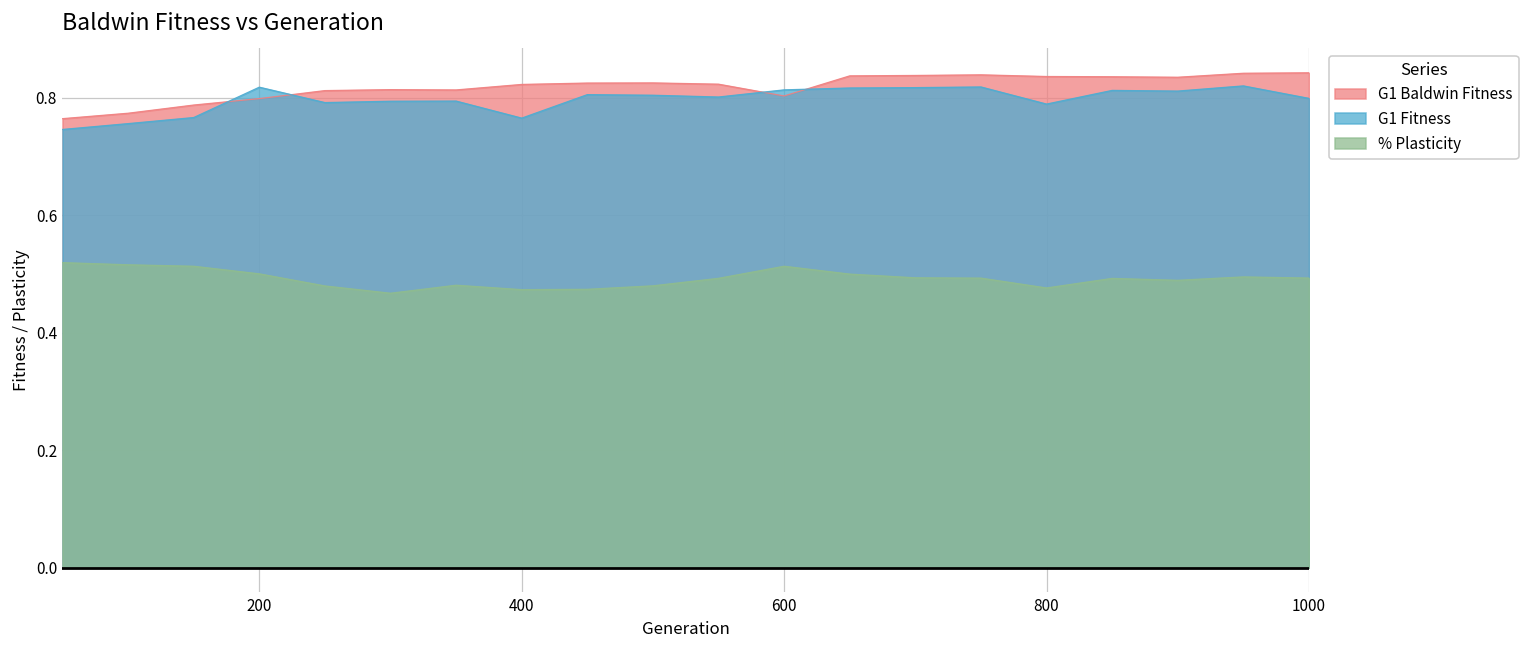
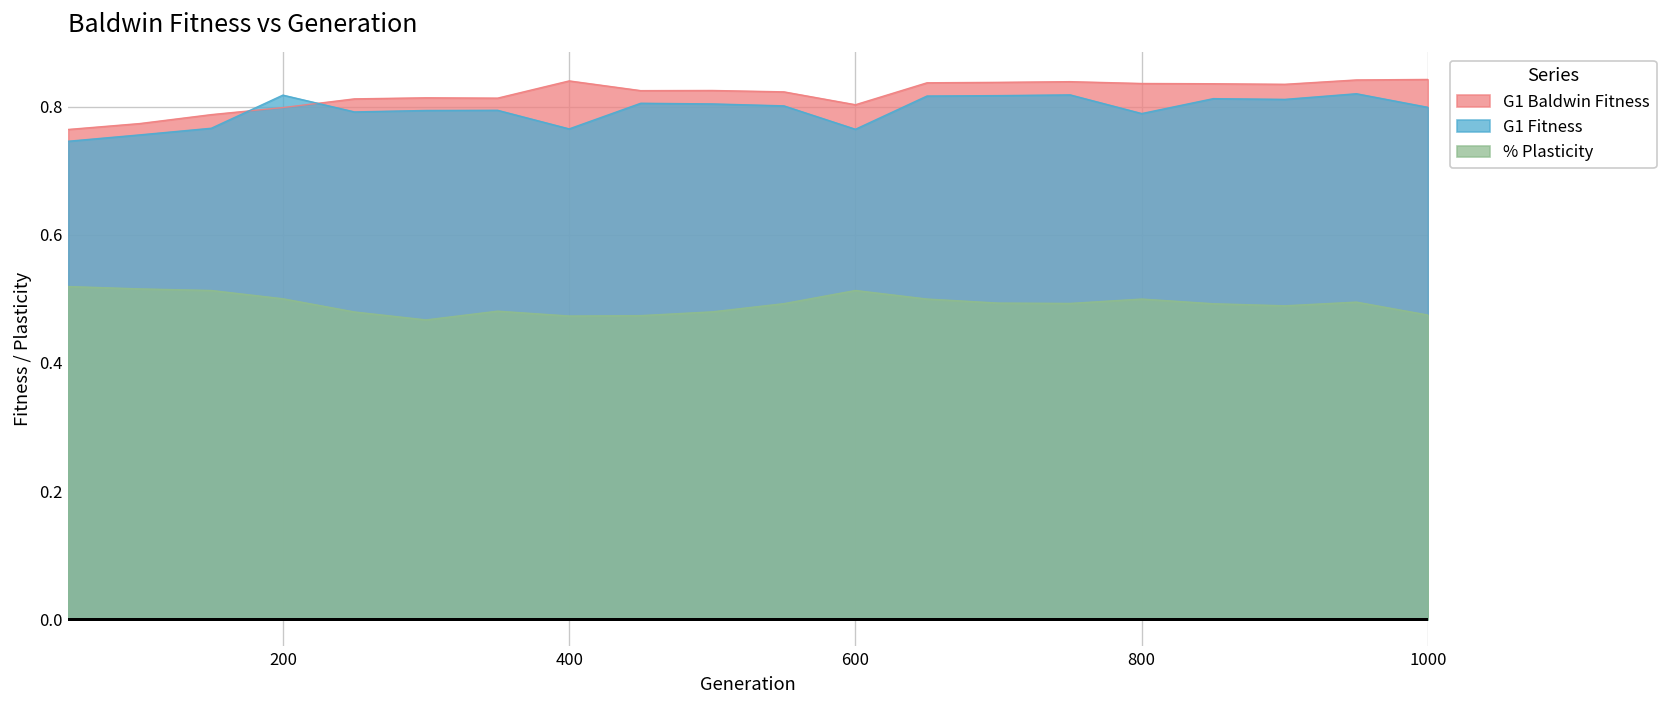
  {
    "G1 Baldwin Fitness": {
      "200": 0.80,
-     "400": 0.82,
+     "400": 0.84,
      "600": 0.80,
      "800": 0.84,
      "1000": 0.84
    },
    "G1 Fitness": {
      "200": 0.82,
      "400": 0.77,
-     "600": 0.81,
+     "600": 0.76,
      "800": 0.79,
      "1000": 0.80
    },
    "% Plasticity": {
      "200": 0.50,
      "400": 0.47,
      "600": 0.51,
-     "800": 0.48,
-     "1000": 0.49
+     "800": 0.50,
+     "1000": 0.47
    }
  }
